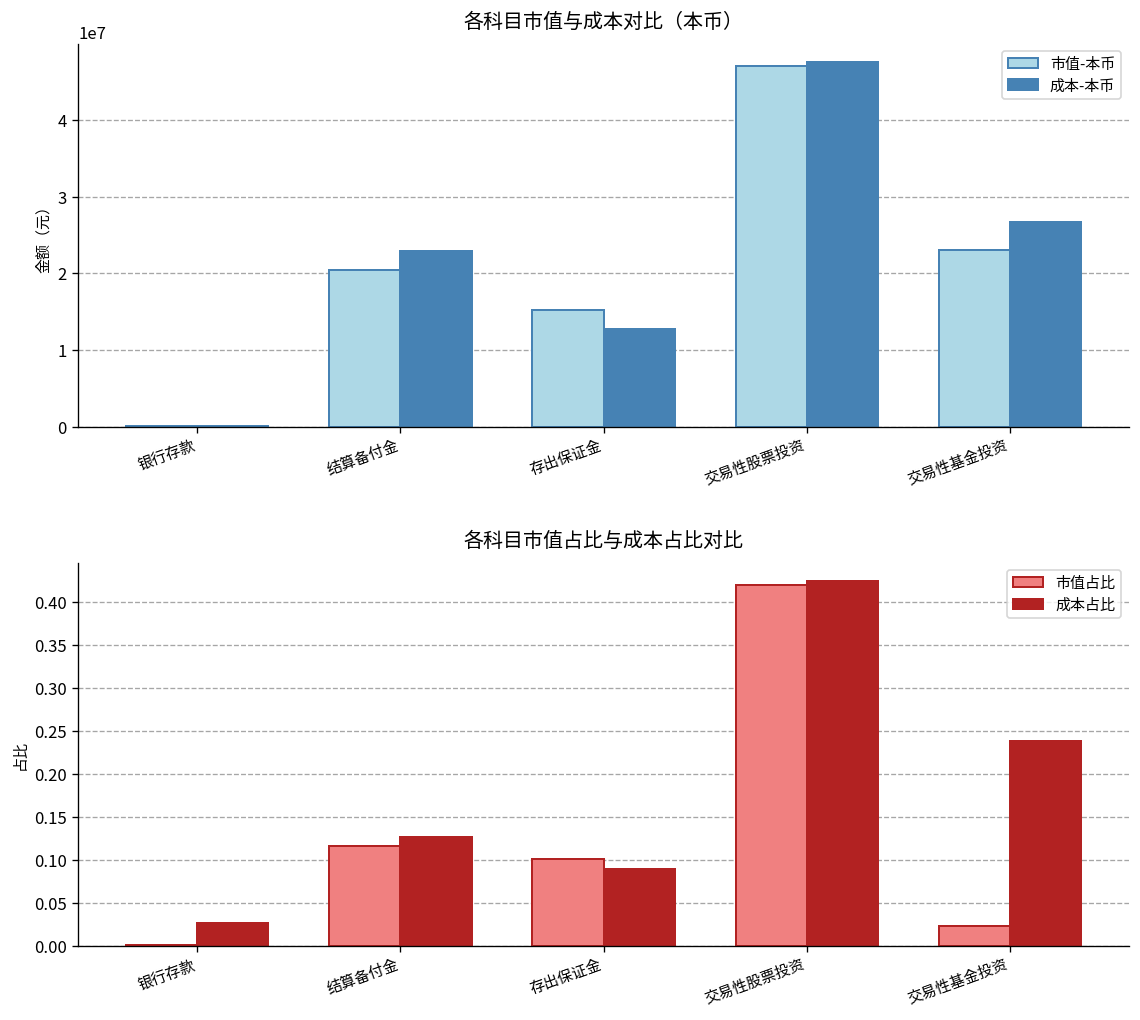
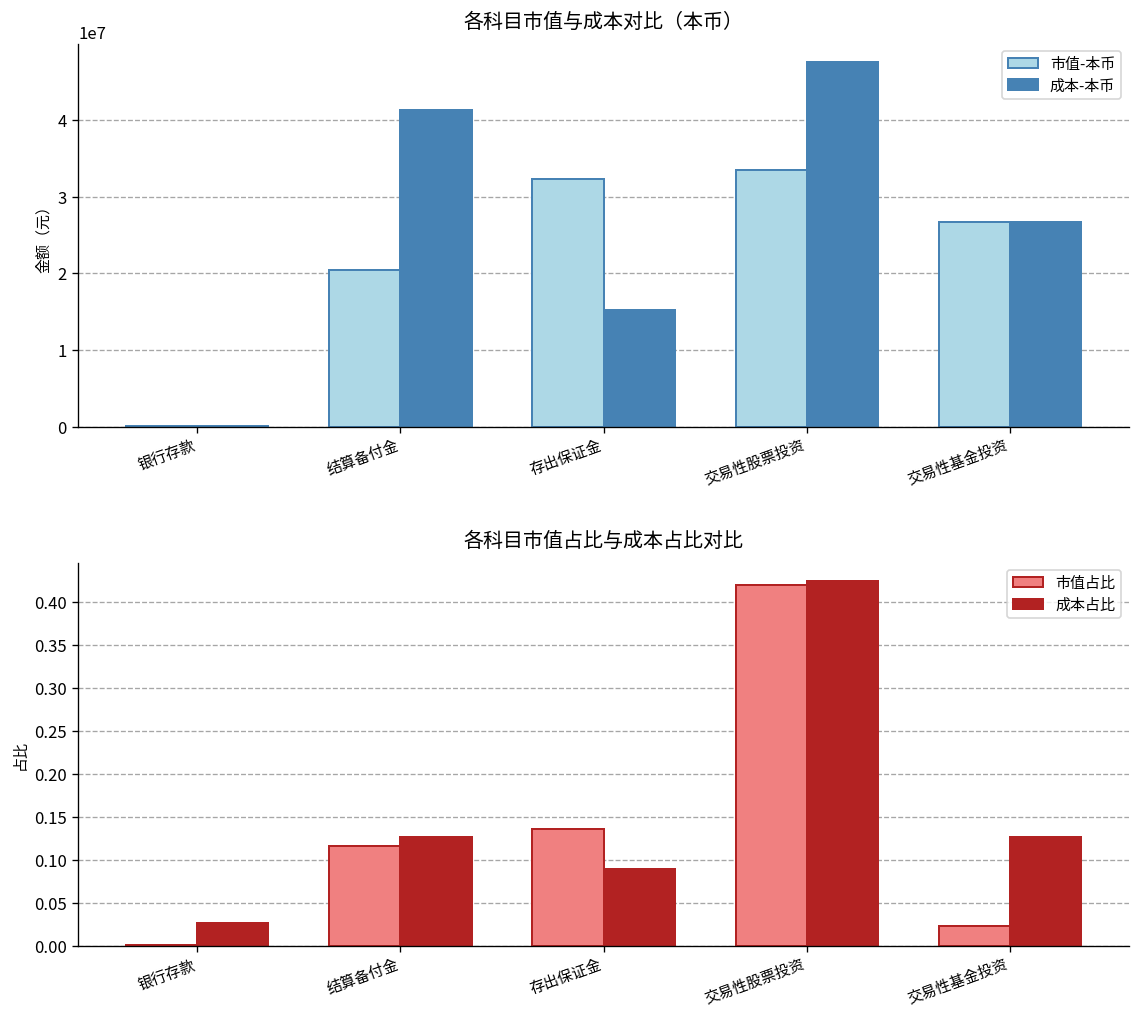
  {
    "各科目市值与成本对比（本币）": {
      "市值-本币": {
        "结算备付金": 20000000,
-       "存出保证金": 15000000,
-       "交易性股票投资": 47000000,
-       "交易性基金投资": 23000000
+       "存出保证金": 32000000,
+       "交易性股票投资": 33000000,
+       "交易性基金投资": 27000000
      },
      "成本-本币": {
-       "结算备付金": 23000000,
-       "存出保证金": 13000000,
+       "结算备付金": 41000000,
+       "存出保证金": 15000000,
        "交易性股票投资": 48000000,
        "交易性基金投资": 27000000
      }
    },
    "各科目市值占比与成本占比对比": {
      "市值占比": {
        "结算备付金": 0.12,
-       "存出保证金": 0.10,
+       "存出保证金": 0.14,
        "交易性股票投资": 0.42,
        "交易性基金投资": 0.02
      },
      "成本占比": {
        "银行存款": 0.03,
        "结算备付金": 0.13,
        "存出保证金": 0.09,
        "交易性股票投资": 0.42,
-       "交易性基金投资": 0.24
+       "交易性基金投资": 0.13
      }
    }
  }
